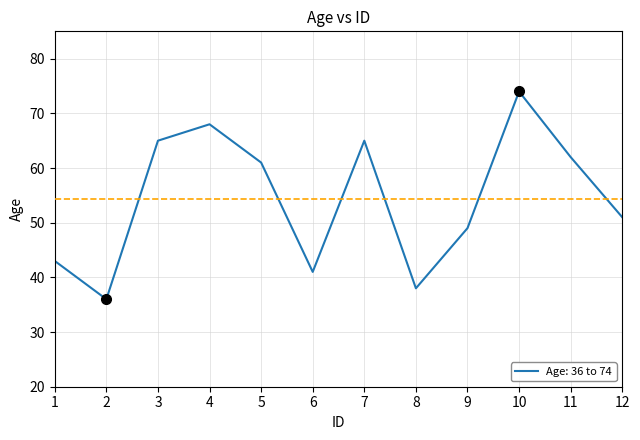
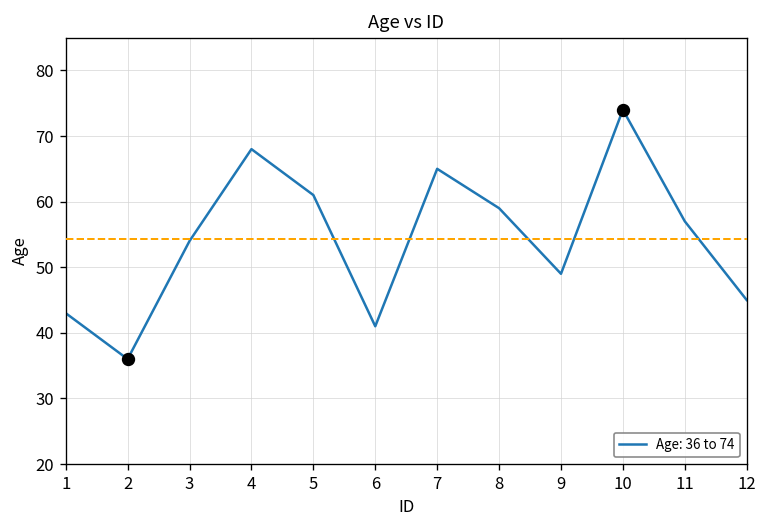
  {
    "Age: 36 to 74": {
      "1": 43,
-     "3": 65,
+     "3": 54,
      "4": 68,
      "5": 61,
      "6": 41,
      "7": 65,
-     "8": 38,
+     "8": 59,
      "9": 49,
-     "11": 62,
-     "12": 51
+     "11": 57,
+     "12": 45
    }
  }
